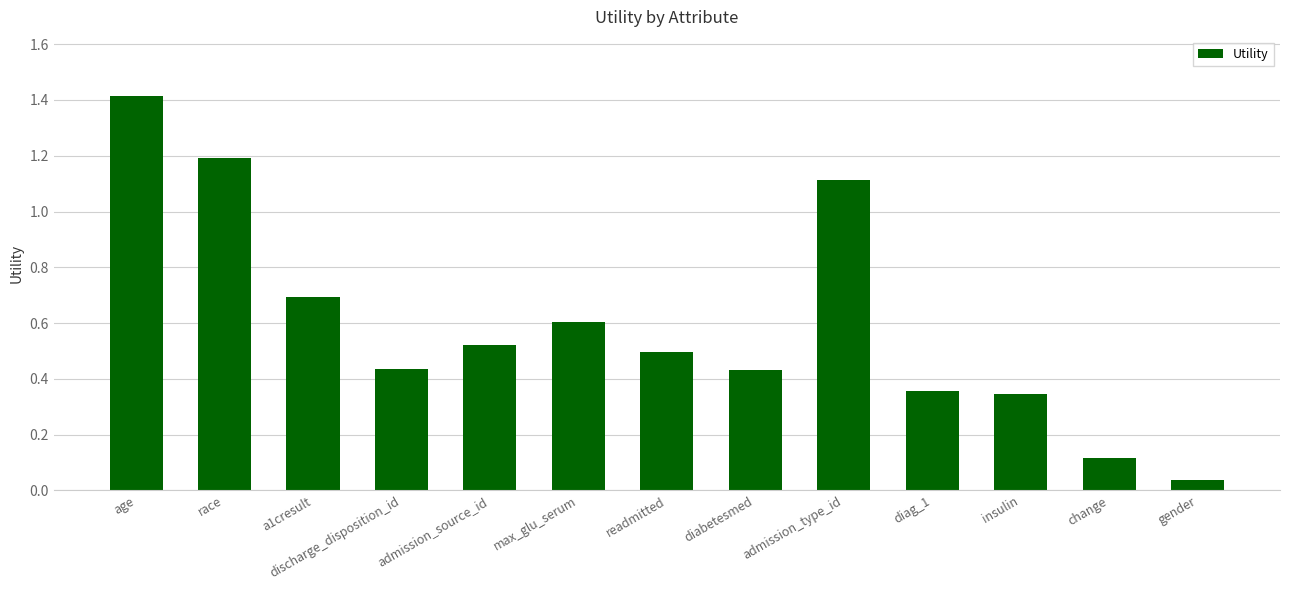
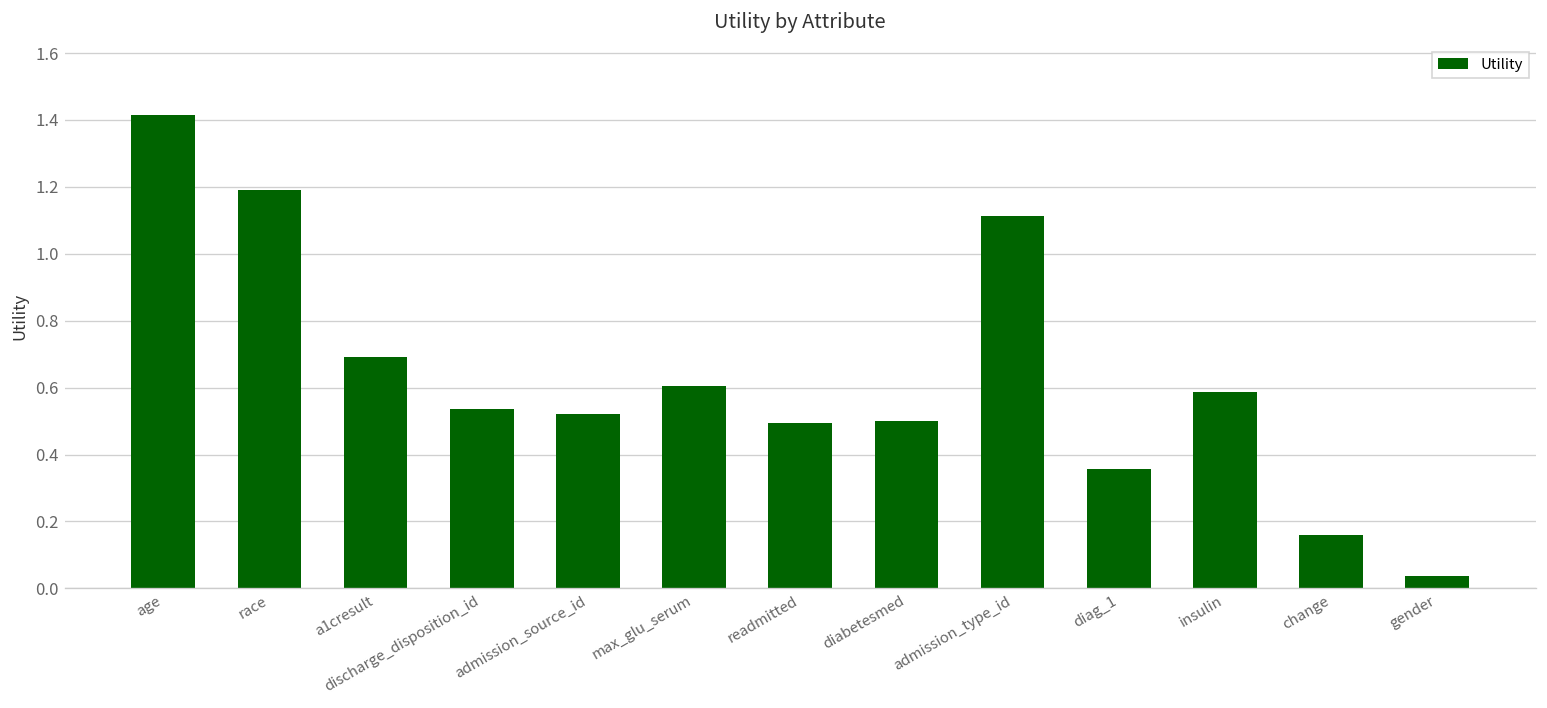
  {
    "age": 1.41,
    "race": 1.19,
    "a1cresult": 0.69,
-   "discharge_disposition_id": 0.44,
+   "discharge_disposition_id": 0.54,
    "admission_source_id": 0.52,
    "max_glu_serum": 0.60,
    "readmitted": 0.50,
-   "diabetesmed": 0.43,
+   "diabetesmed": 0.50,
    "admission_type_id": 1.11,
    "diag_1": 0.36,
-   "insulin": 0.35,
-   "change": 0.12,
+   "insulin": 0.59,
+   "change": 0.16,
    "gender": 0.04
  }
